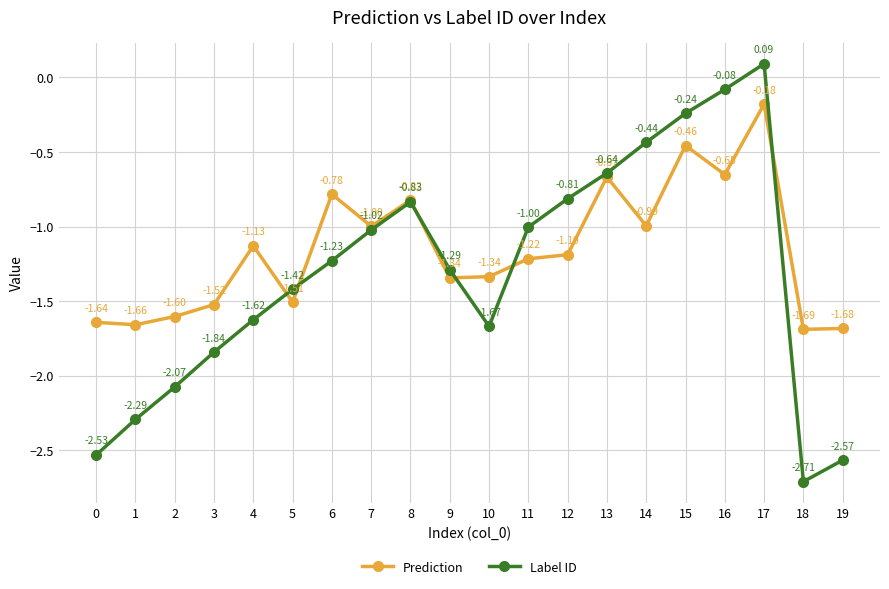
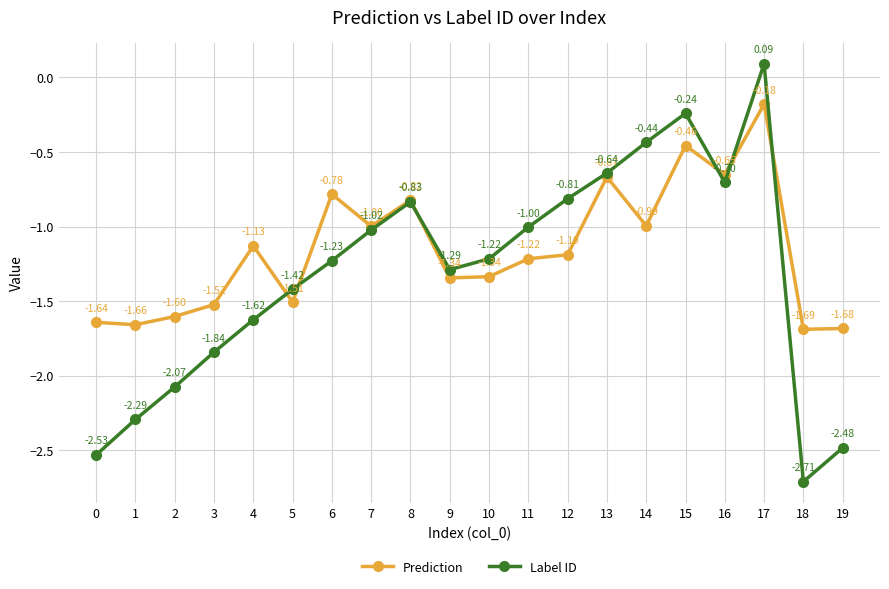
  {
    "Prediction": {
      "0": -1.64,
      "1": -1.66,
      "2": -1.60,
      "3": -1.52,
      "4": -1.13,
      "6": -0.78,
      "10": -1.34,
      "11": -1.22,
      "12": -1.19,
      "14": -0.99,
      "15": -0.46,
      "16": -0.65,
      "17": -0.18,
      "18": -1.69,
      "19": -1.68
    },
    "Label ID": {
      "0": -2.53,
      "1": -2.29,
      "2": -2.07,
      "3": -1.84,
      "4": -1.62,
      "5": -1.42,
      "6": -1.23,
-     "10": -1.67,
+     "10": -1.22,
      "11": -1.00,
      "12": -0.81,
      "14": -0.44,
      "15": -0.24,
-     "16": -0.08,
+     "16": -0.70,
      "17": 0.09,
      "18": -2.71,
-     "19": -2.57
+     "19": -2.48
    }
  }
